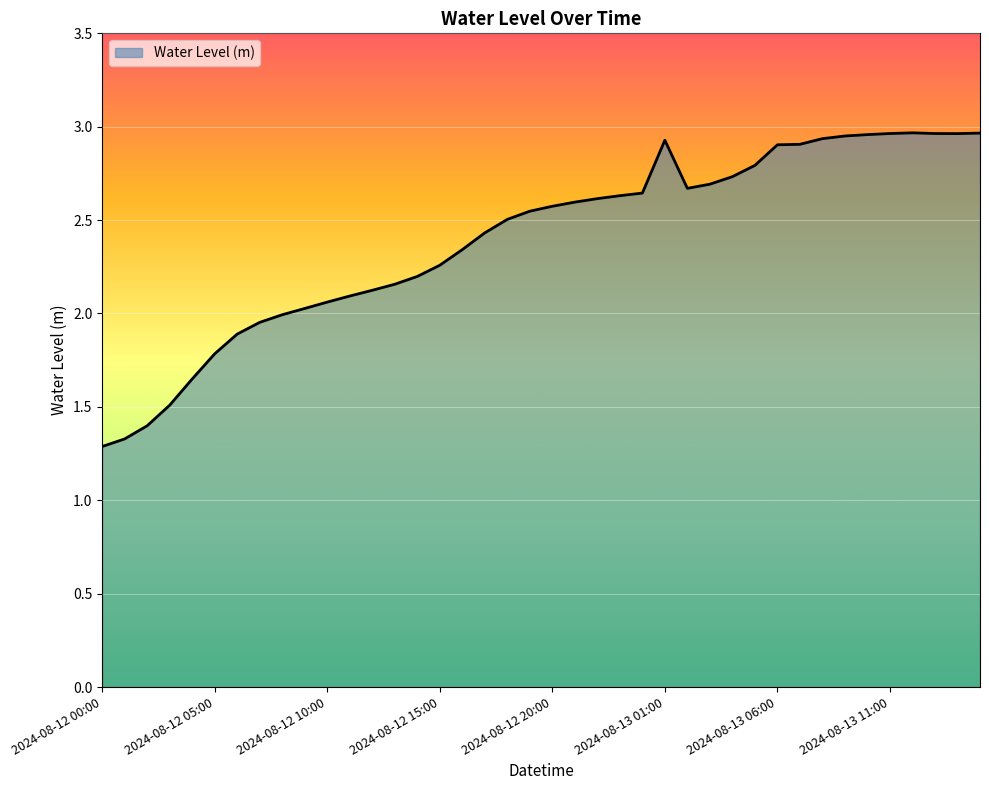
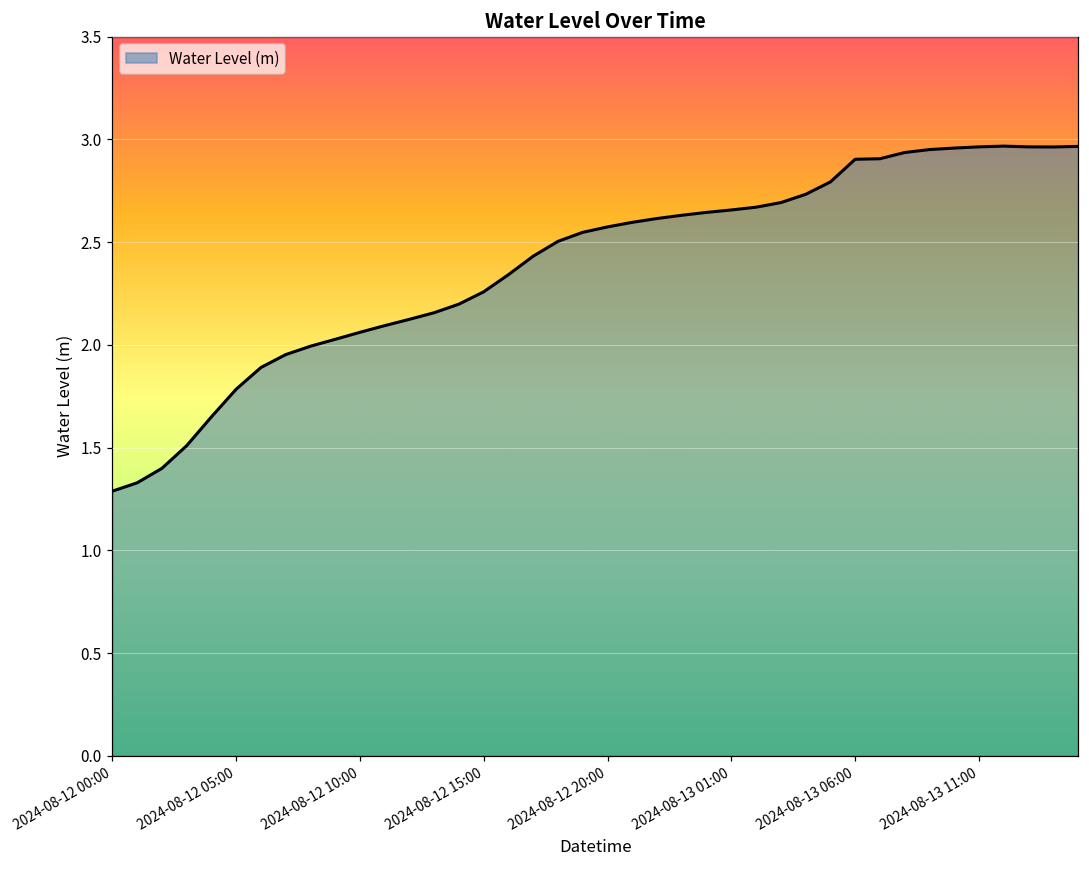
  {
    "2024-08-12 00:00": 1.29,
    "2024-08-12 05:00": 1.78,
    "2024-08-12 10:00": 2.06,
    "2024-08-12 15:00": 2.26,
    "2024-08-12 20:00": 2.57,
-   "2024-08-13 01:00": 2.93,
+   "2024-08-13 01:00": 2.66,
    "2024-08-13 06:00": 2.90,
    "2024-08-13 11:00": 2.96
  }
